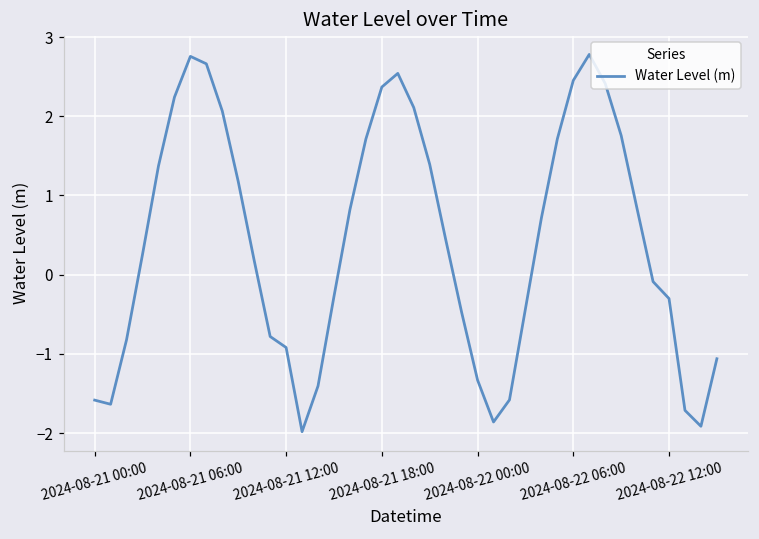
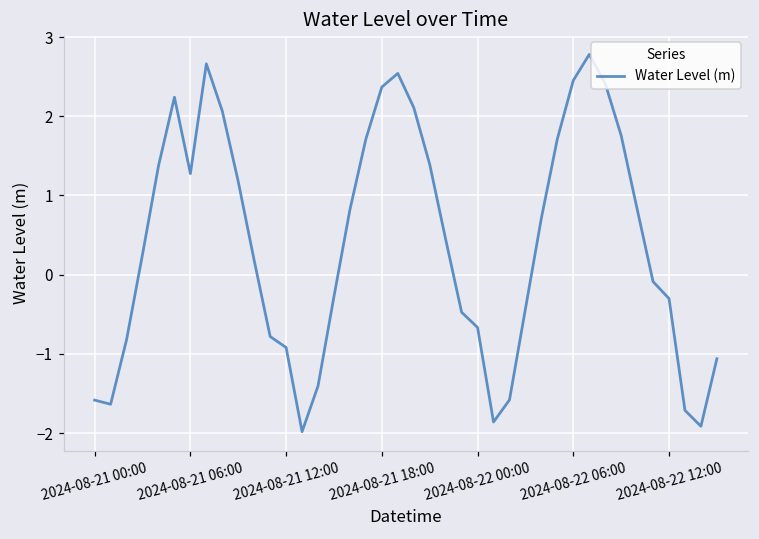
  {
    "2024-08-21 00:00": -1.6,
-   "2024-08-21 06:00": 2.8,
+   "2024-08-21 06:00": 1.3,
    "2024-08-21 12:00": -0.9,
    "2024-08-21 18:00": 2.4,
-   "2024-08-22 00:00": -1.3,
+   "2024-08-22 00:00": -0.7,
    "2024-08-22 06:00": 2.5,
    "2024-08-22 12:00": -0.3
  }
